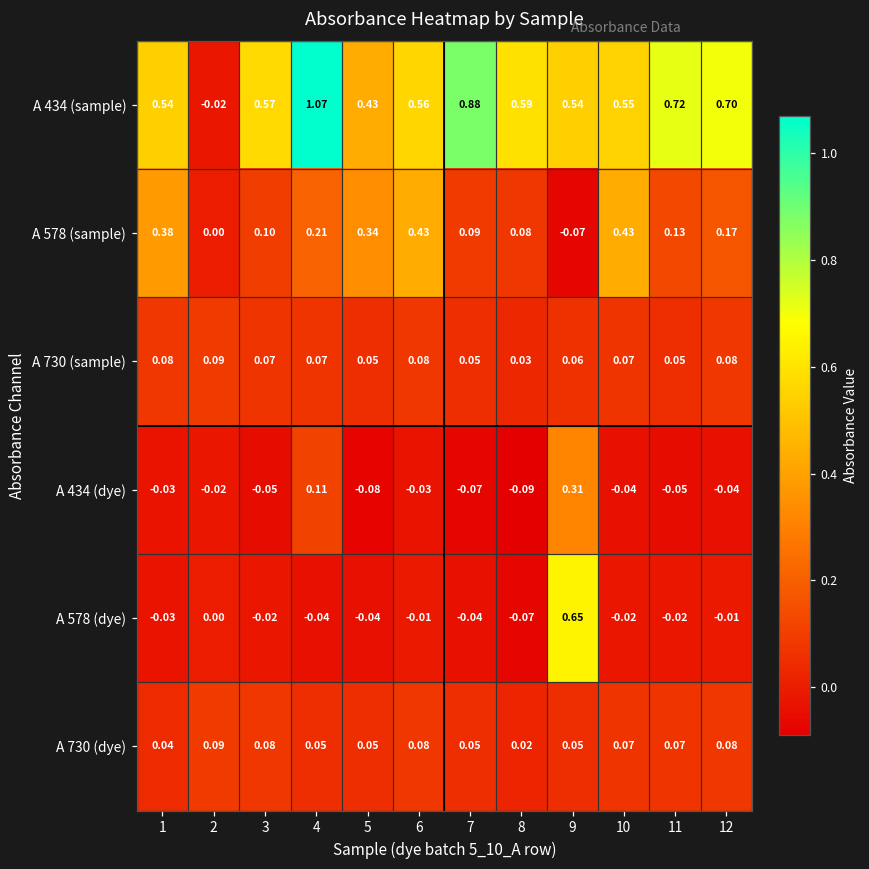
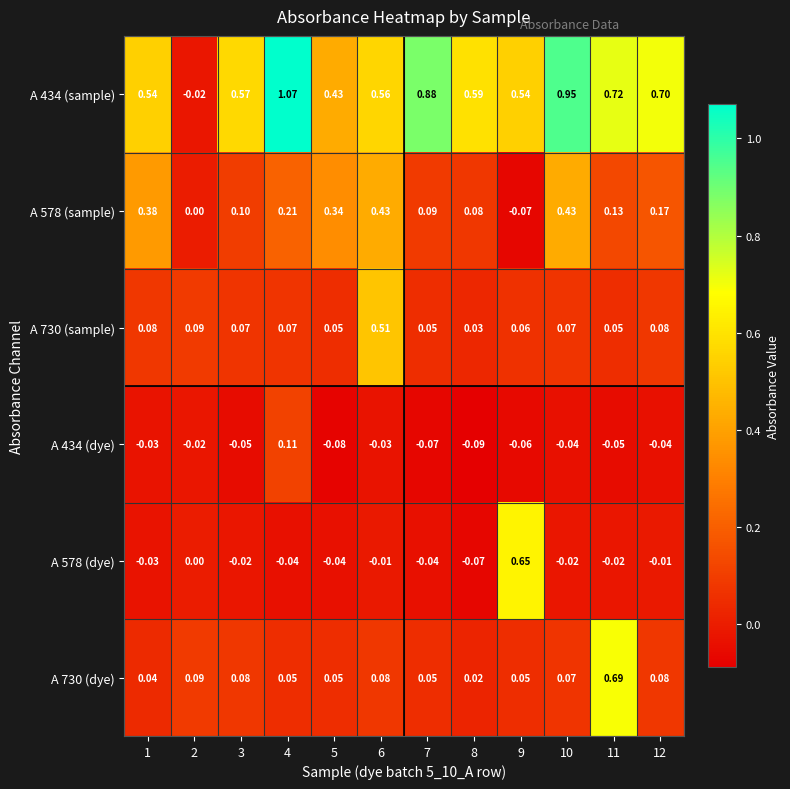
  {
    "A 434 (sample)": {
      "1": 0.54,
      "2": -0.02,
      "3": 0.57,
      "4": 1.07,
      "5": 0.43,
      "6": 0.56,
      "7": 0.88,
      "8": 0.59,
      "9": 0.54,
-     "10": 0.55,
+     "10": 0.95,
      "11": 0.72,
      "12": 0.70
    },
    "A 578 (sample)": {
      "1": 0.38,
      "2": 0.00,
      "3": 0.10,
      "4": 0.21,
      "5": 0.34,
      "6": 0.43,
      "7": 0.09,
      "8": 0.08,
      "9": -0.07,
      "10": 0.43,
      "11": 0.13,
      "12": 0.17
    },
    "A 730 (sample)": {
      "1": 0.08,
      "2": 0.09,
      "3": 0.07,
      "4": 0.07,
      "5": 0.05,
-     "6": 0.08,
+     "6": 0.51,
      "7": 0.05,
      "8": 0.03,
      "9": 0.06,
      "10": 0.07,
      "11": 0.05,
      "12": 0.08
    },
    "A 434 (dye)": {
      "1": -0.03,
      "2": -0.02,
      "3": -0.05,
      "4": 0.11,
      "5": -0.08,
      "6": -0.03,
      "7": -0.07,
      "8": -0.09,
-     "9": 0.31,
+     "9": -0.06,
      "10": -0.04,
      "11": -0.05,
      "12": -0.04
    },
    "A 578 (dye)": {
      "1": -0.03,
      "2": 0.00,
      "3": -0.02,
      "4": -0.04,
      "5": -0.04,
      "6": -0.01,
      "7": -0.04,
      "8": -0.07,
      "9": 0.65,
      "10": -0.02,
      "11": -0.02,
      "12": -0.01
    },
    "A 730 (dye)": {
      "1": 0.04,
      "2": 0.09,
      "3": 0.08,
      "4": 0.05,
      "5": 0.05,
      "6": 0.08,
      "7": 0.05,
      "8": 0.02,
      "9": 0.05,
      "10": 0.07,
-     "11": 0.07,
+     "11": 0.69,
      "12": 0.08
    }
  }
